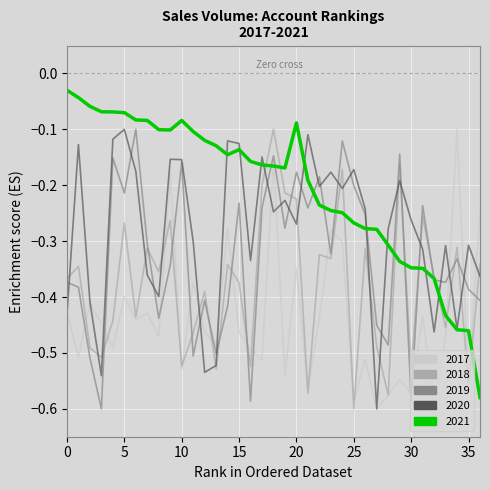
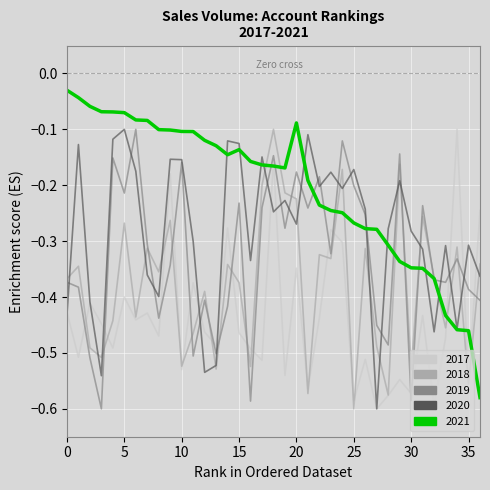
  {
    "2020": {
      "5": -0.10,
      "10": -0.15,
      "15": -0.13,
      "20": -0.27,
      "25": -0.17,
-     "30": -0.26,
+     "30": -0.28,
      "35": -0.31
    },
    "2021": {
      "0": -0.03,
      "5": -0.07,
-     "10": -0.08,
+     "10": -0.10,
      "15": -0.14,
      "20": -0.09,
      "25": -0.27,
      "30": -0.35,
      "35": -0.46
    }
  }
